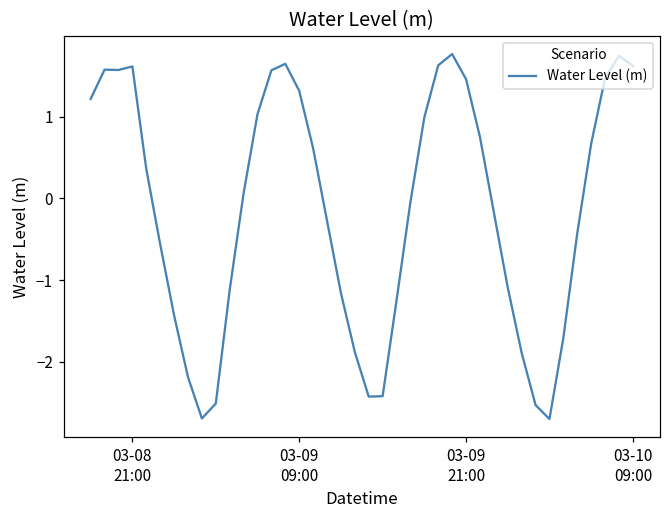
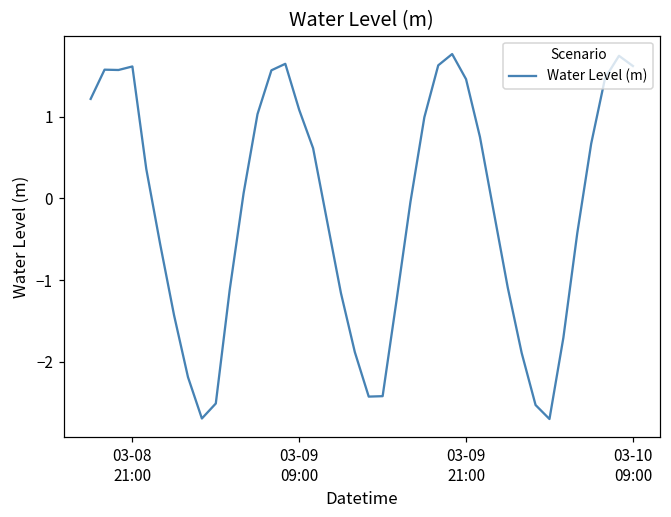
  {
    "03-08 21:00": 1.6,
-   "03-09 09:00": 1.3,
+   "03-09 09:00": 1.1,
    "03-09 21:00": 1.5
  }
